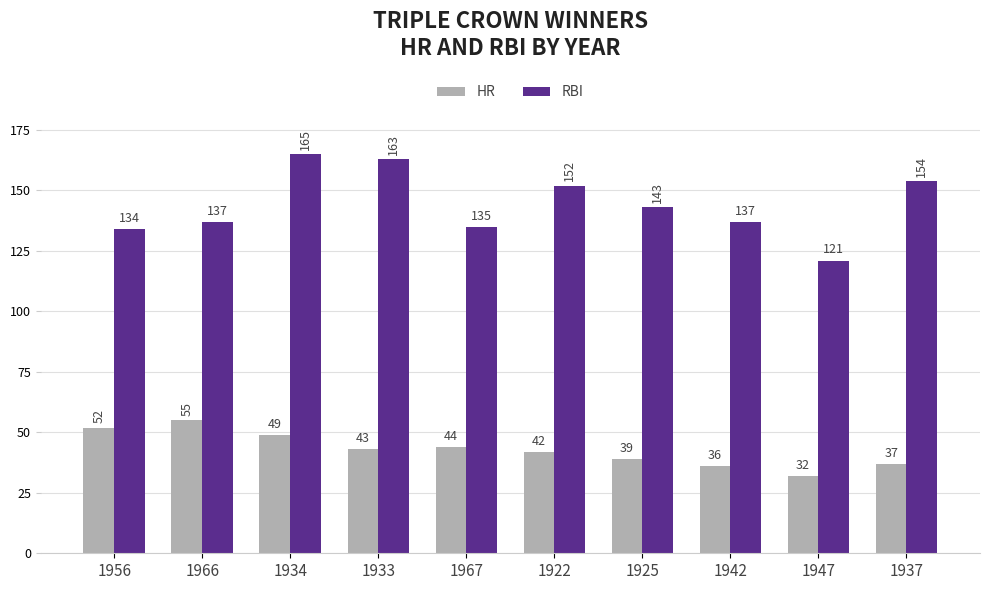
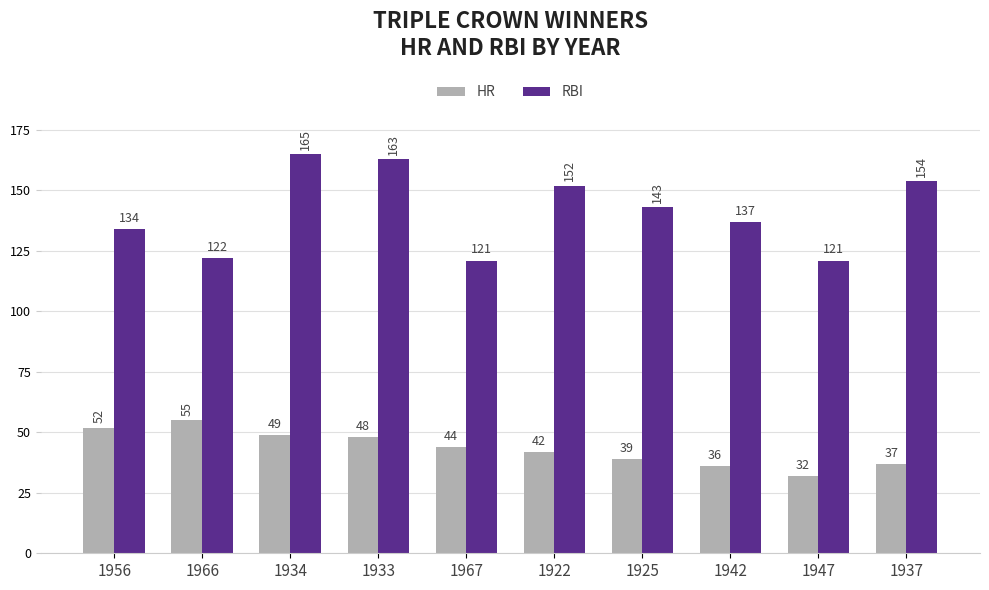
  {
    "HR": {
      "1956": 52,
      "1966": 55,
      "1934": 49,
-     "1933": 43,
+     "1933": 48,
      "1967": 44,
      "1922": 42,
      "1925": 39,
      "1942": 36,
      "1947": 32,
      "1937": 37
    },
    "RBI": {
      "1956": 134,
-     "1966": 137,
+     "1966": 122,
      "1934": 165,
      "1933": 163,
-     "1967": 135,
+     "1967": 121,
      "1922": 152,
      "1925": 143,
      "1942": 137,
      "1947": 121,
      "1937": 154
    }
  }
